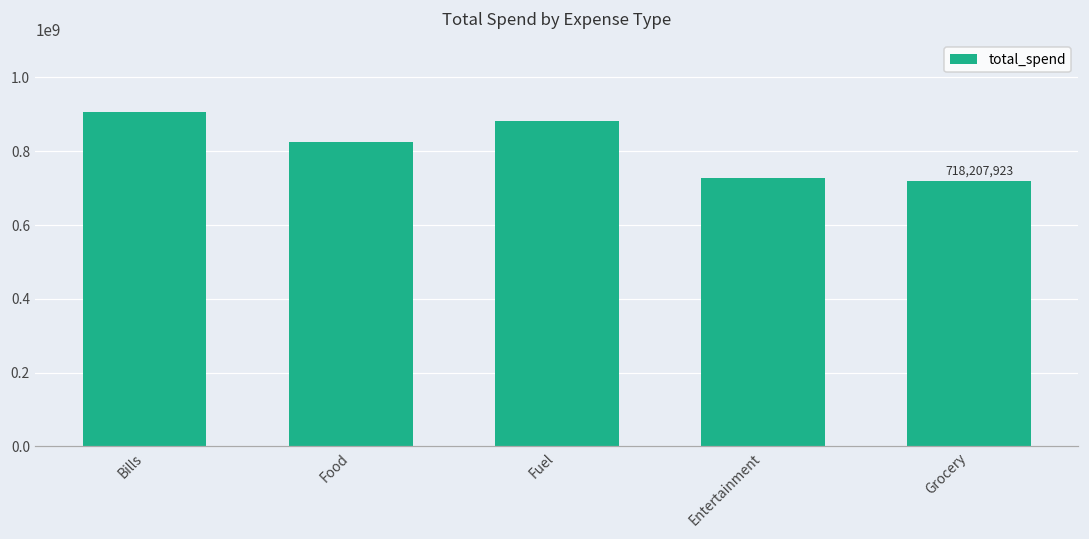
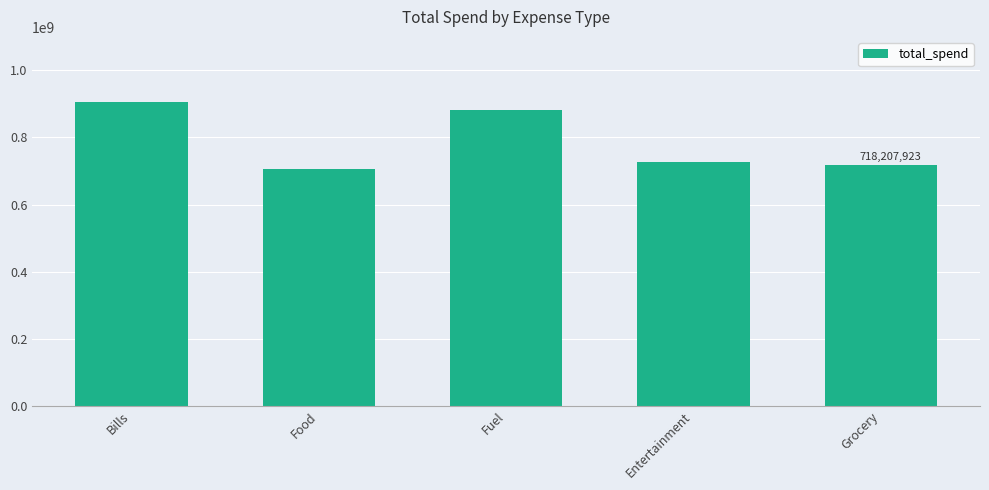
  {
    "Bills": 910000000,
-   "Food": 820000000,
+   "Food": 710000000,
    "Fuel": 880000000,
    "Entertainment": 730000000
  }
